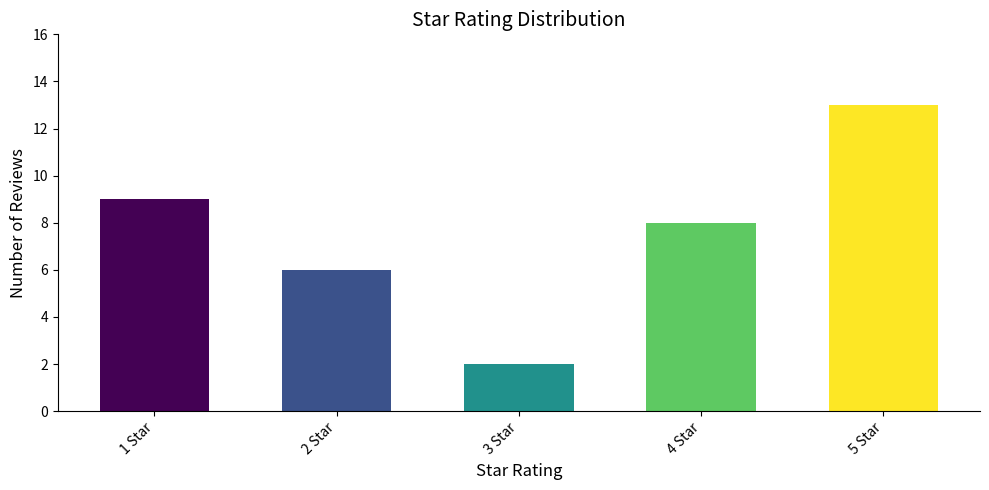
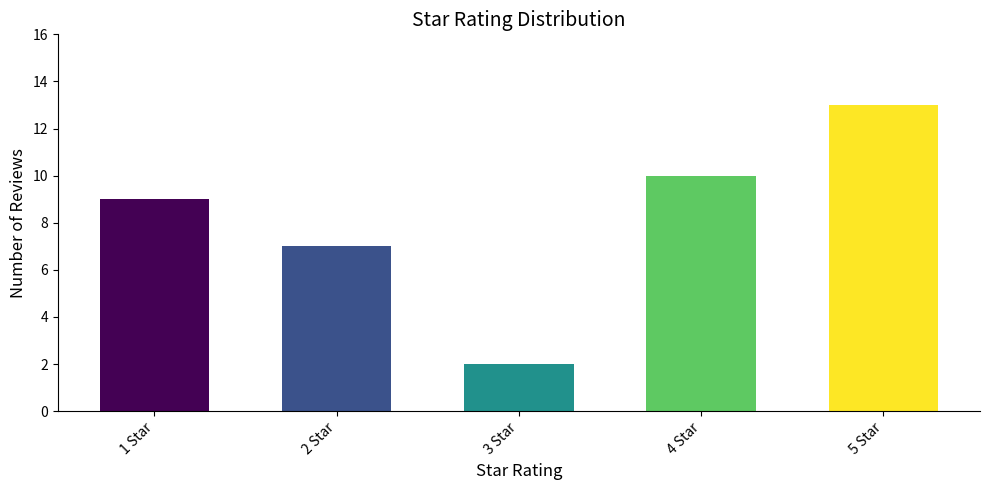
  {
    "1 Star": 9,
-   "2 Star": 6,
+   "2 Star": 7,
    "3 Star": 2,
-   "4 Star": 8,
+   "4 Star": 10,
    "5 Star": 13
  }
